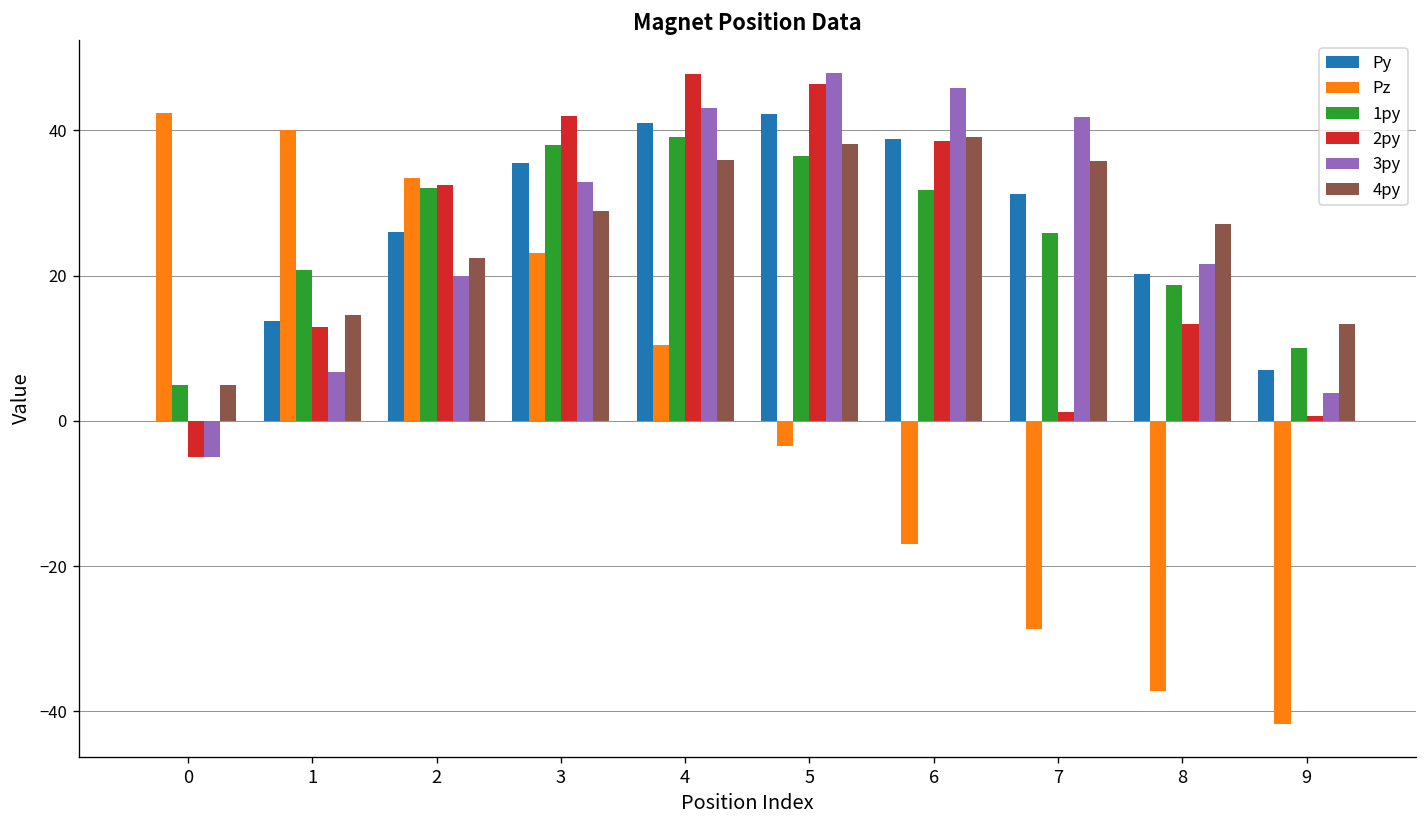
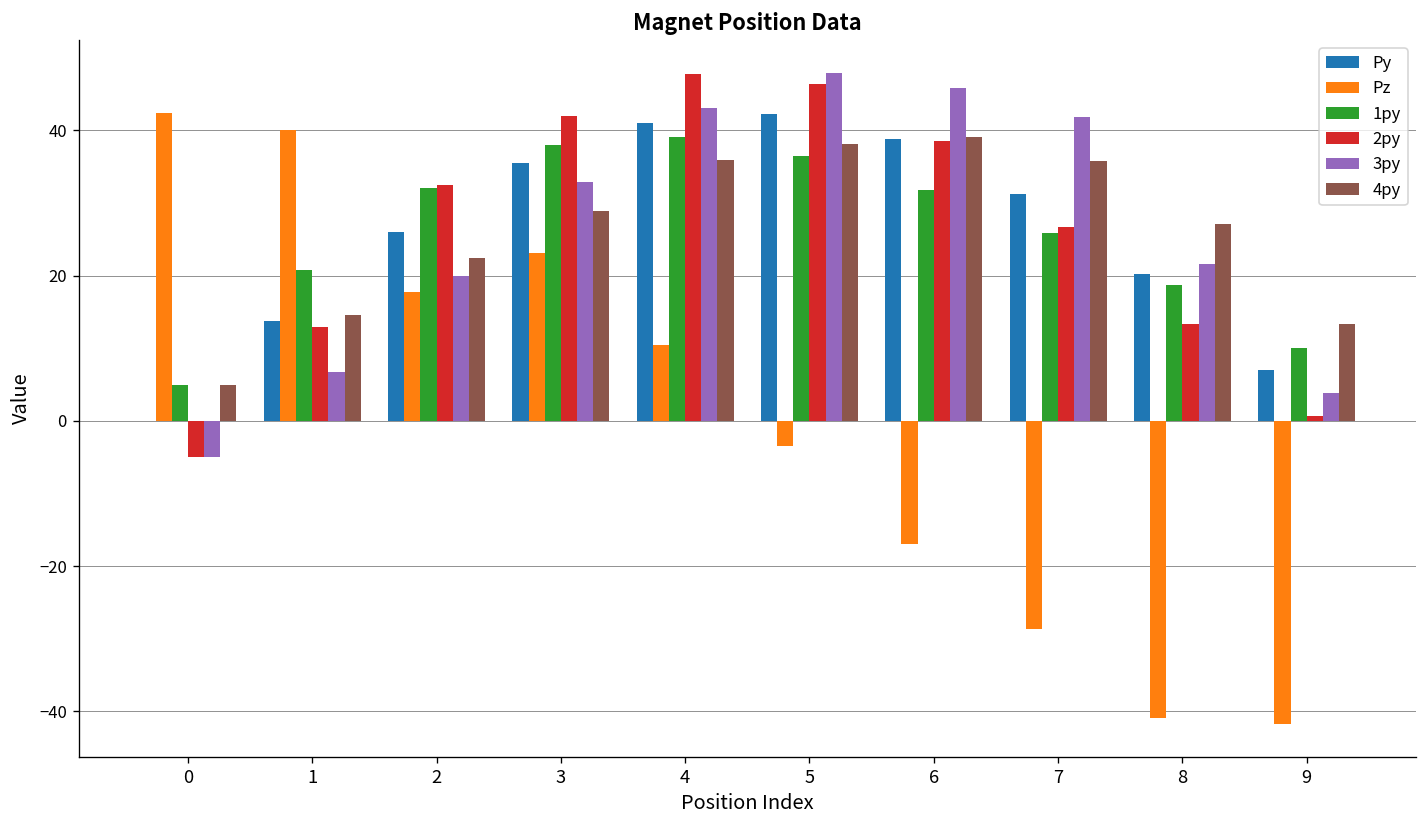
  {
    "Py": {
      "0": 0,
      "1": 14,
      "2": 26,
      "3": 35,
      "4": 41,
      "5": 42,
      "6": 39,
      "7": 31,
      "8": 20,
      "9": 7
    },
    "Pz": {
      "0": 42,
      "1": 40,
-     "2": 33,
+     "2": 18,
      "3": 23,
      "4": 10,
      "5": -3,
      "6": -17,
      "7": -29,
-     "8": -37,
+     "8": -41,
      "9": -42
    },
    "1py": {
      "0": 5,
      "1": 21,
      "2": 32,
      "3": 38,
      "4": 39,
      "5": 37,
      "6": 32,
      "7": 26,
      "8": 19,
      "9": 10
    },
    "2py": {
      "0": -5,
      "1": 13,
      "2": 32,
      "3": 42,
      "4": 48,
      "5": 46,
      "6": 39,
-     "7": 1,
+     "7": 27,
      "8": 13,
      "9": 1
    },
    "3py": {
      "0": -5,
      "1": 7,
      "2": 20,
      "3": 33,
      "4": 43,
      "5": 48,
      "6": 46,
      "7": 42,
      "8": 22,
      "9": 4
    },
    "4py": {
      "0": 5,
      "1": 15,
      "2": 22,
      "3": 29,
      "4": 36,
      "5": 38,
      "6": 39,
      "7": 36,
      "8": 27,
      "9": 13
    }
  }
